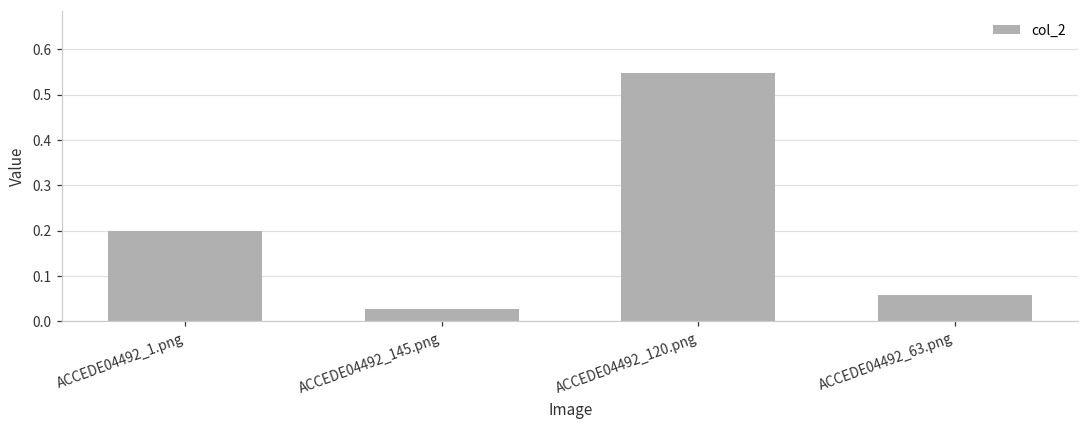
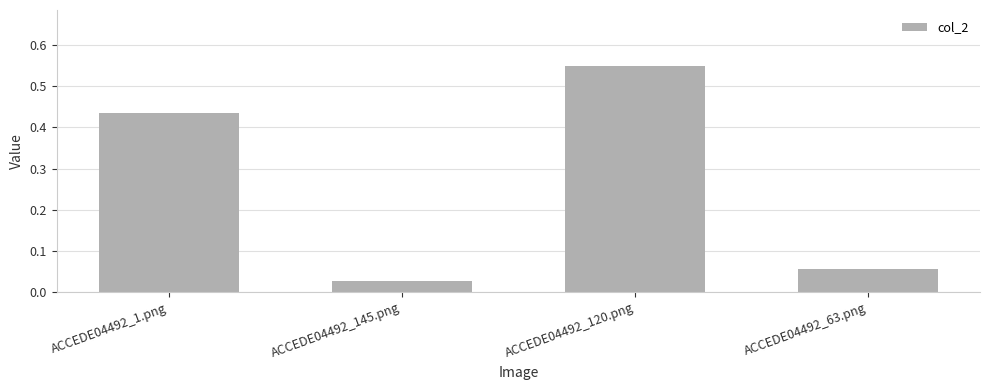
  {
-   "ACCEDE04492_1.png": 0.20,
+   "ACCEDE04492_1.png": 0.44,
    "ACCEDE04492_145.png": 0.03,
    "ACCEDE04492_120.png": 0.55,
    "ACCEDE04492_63.png": 0.06
  }
